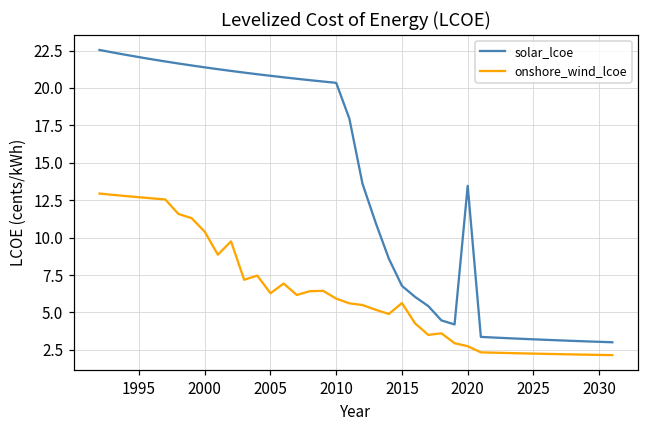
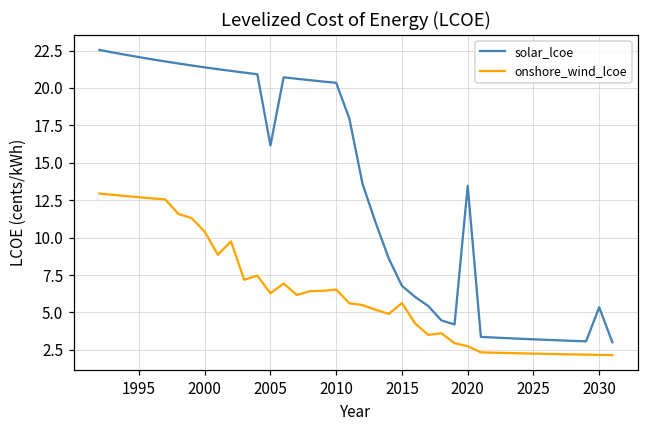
  {
    "solar_lcoe": {
      "1995": 22.1,
      "2000": 21.4,
-     "2005": 20.8,
+     "2005": 16.2,
      "2010": 20.3,
      "2015": 6.8,
      "2020": 13.5,
      "2025": 3.2,
-     "2030": 3.0
+     "2030": 5.3
    },
    "onshore_wind_lcoe": {
      "1995": 12.7,
      "2000": 10.4,
      "2005": 6.3,
-     "2010": 5.9,
+     "2010": 6.5,
      "2015": 5.6,
      "2020": 2.7,
      "2025": 2.2,
      "2030": 2.2
    }
  }
